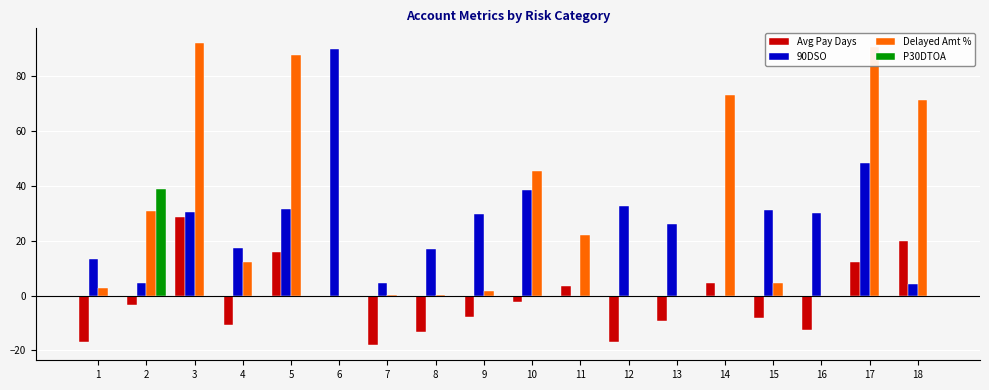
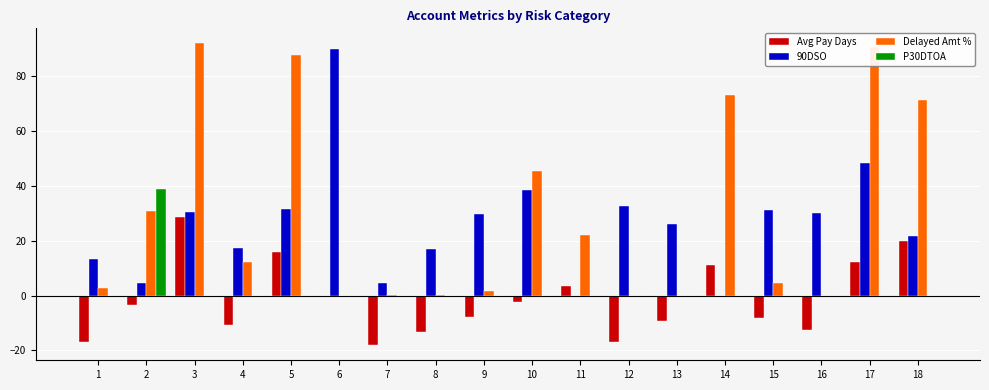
  {
    "Avg Pay Days": {
      "1": -17,
      "2": -4,
      "3": 29,
      "4": -11,
      "5": 16,
      "6": 0,
      "7": -18,
      "8": -13,
      "9": -8,
      "10": -2,
      "11": 3,
      "12": -17,
      "13": -9,
-     "14": 5,
+     "14": 11,
      "15": -8,
      "16": -13,
      "17": 12,
      "18": 20
    },
    "90DSO": {
      "1": 13,
      "2": 5,
      "3": 30,
      "4": 17,
      "5": 32,
      "6": 90,
      "7": 4,
      "8": 17,
      "9": 30,
      "10": 39,
      "11": 0,
      "12": 33,
      "13": 26,
      "14": 0,
      "15": 31,
      "16": 30,
      "17": 48,
-     "18": 4
+     "18": 22
    },
    "Delayed Amt %": {
      "1": 3,
      "2": 31,
      "3": 92,
      "4": 12,
      "5": 88,
      "6": 0,
      "9": 2,
      "10": 45,
      "11": 22,
      "12": 0,
      "13": 0,
      "14": 73,
      "15": 5,
      "16": 0,
      "18": 71
    },
    "P30DTOA": {
      "1": 0,
      "2": 39,
      "3": 0,
      "4": 0,
      "5": 0,
      "6": 0,
      "7": 0,
      "8": 0,
      "9": 0,
      "10": 0,
      "11": 0,
      "12": 0,
      "13": 0,
      "14": 0,
      "15": 0,
      "16": 0,
      "17": 0,
      "18": 0
    }
  }
